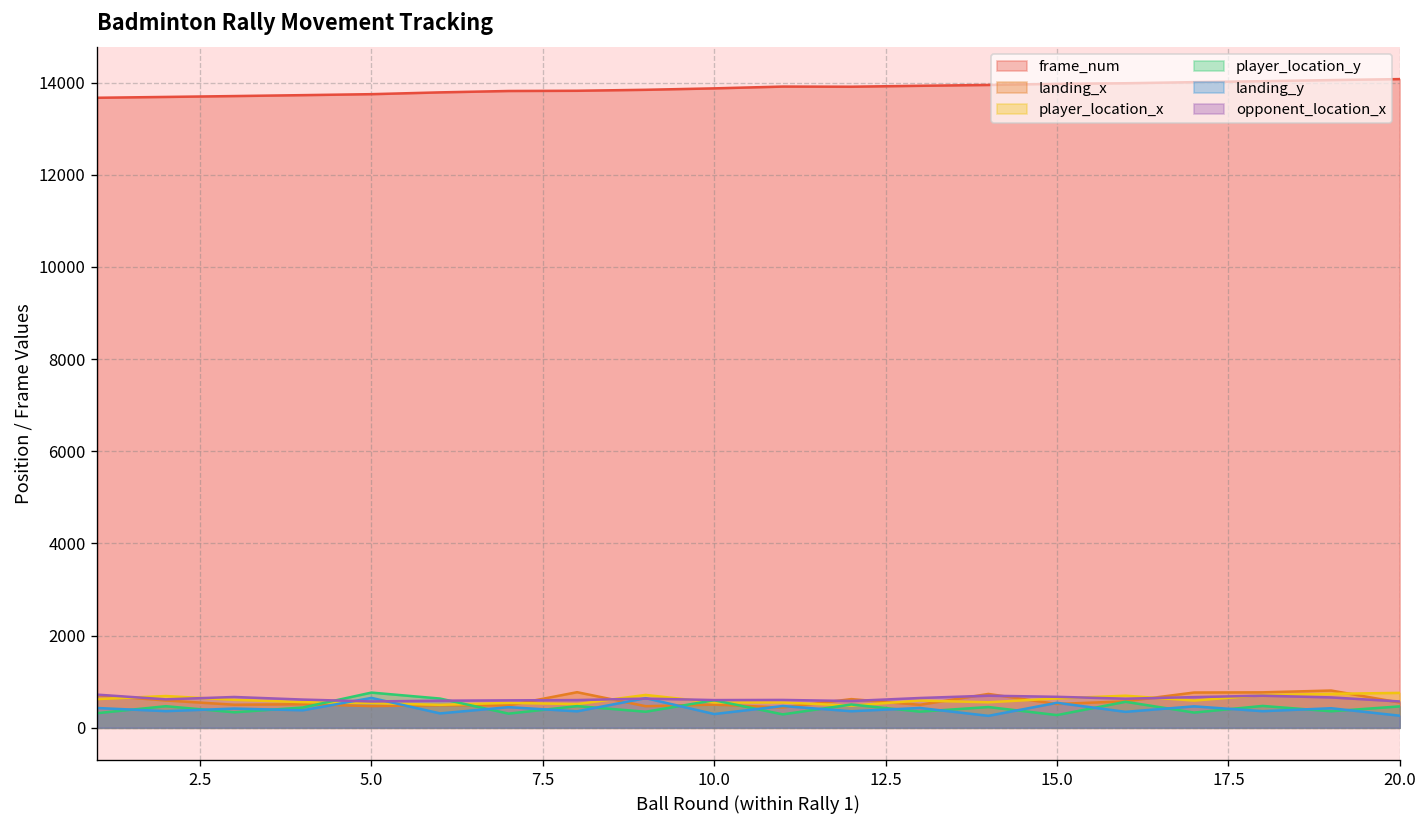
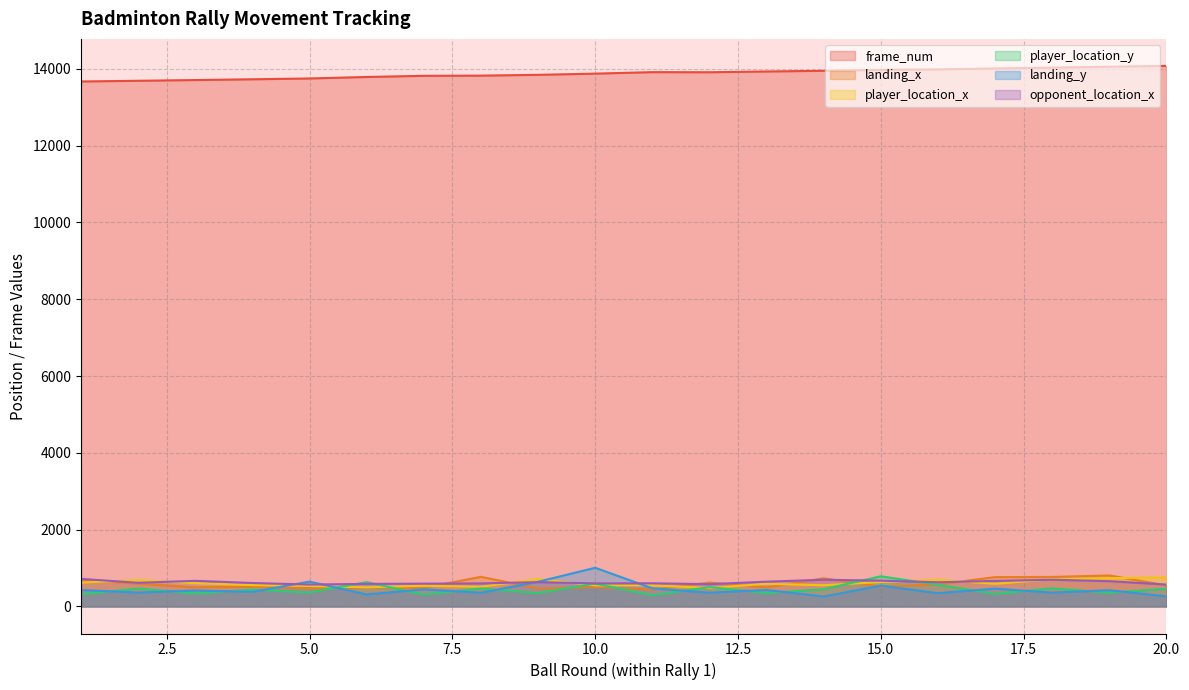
  {
    "player_location_y": {
-     "5.0": 800,
-     "15.0": 300,
+     "5.0": 400,
+     "15.0": 800,
      "20.0": 500
    },
    "landing_y": {
      "5.0": 600,
-     "10.0": 300,
+     "10.0": 1000,
      "20.0": 300
    }
  }
